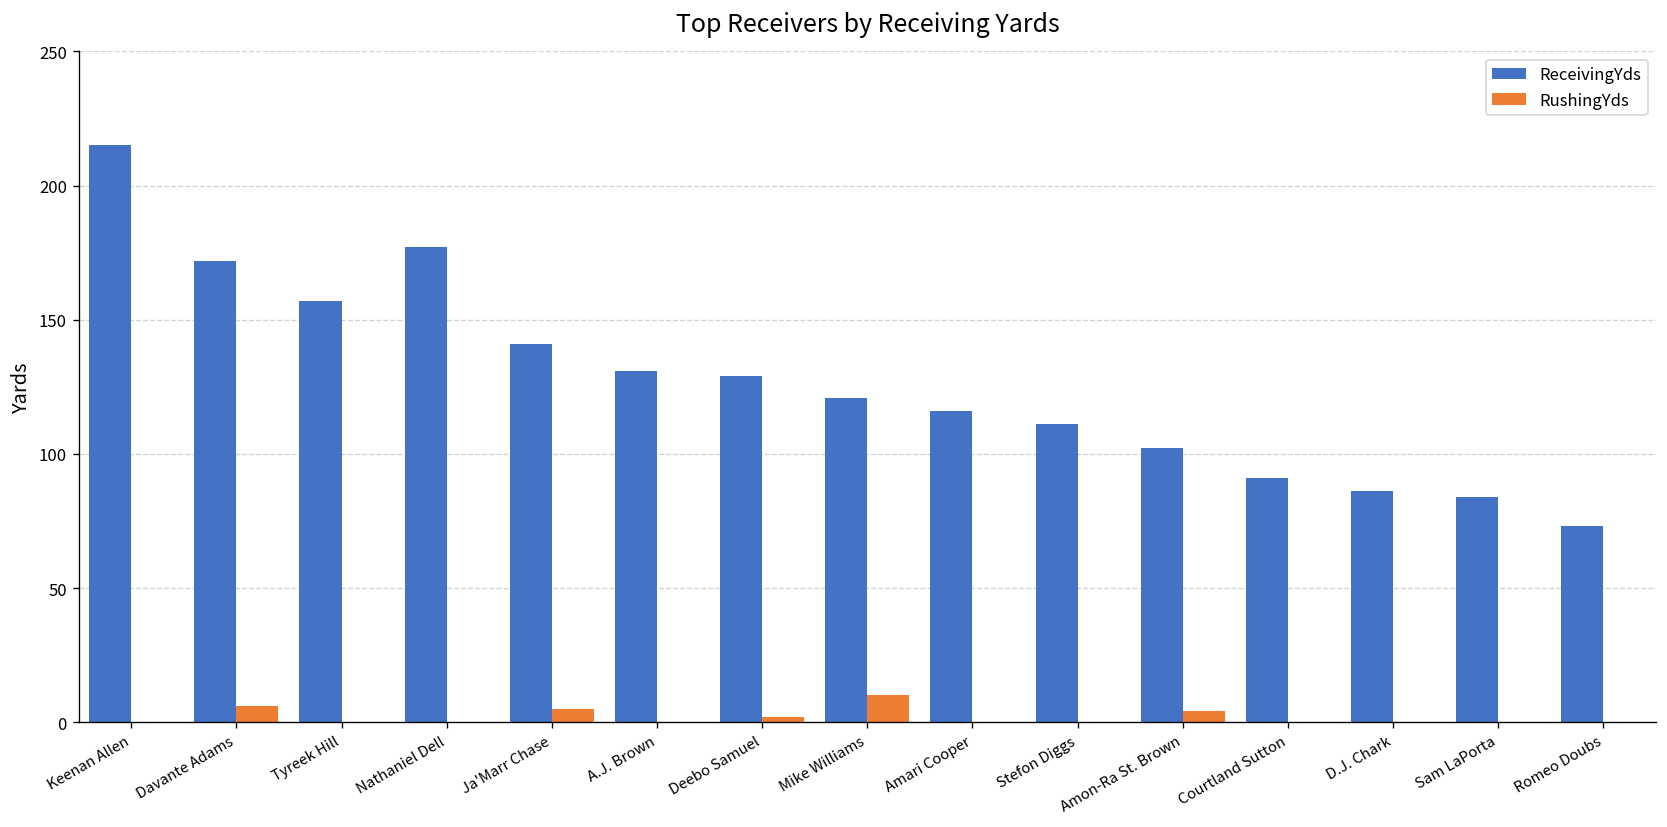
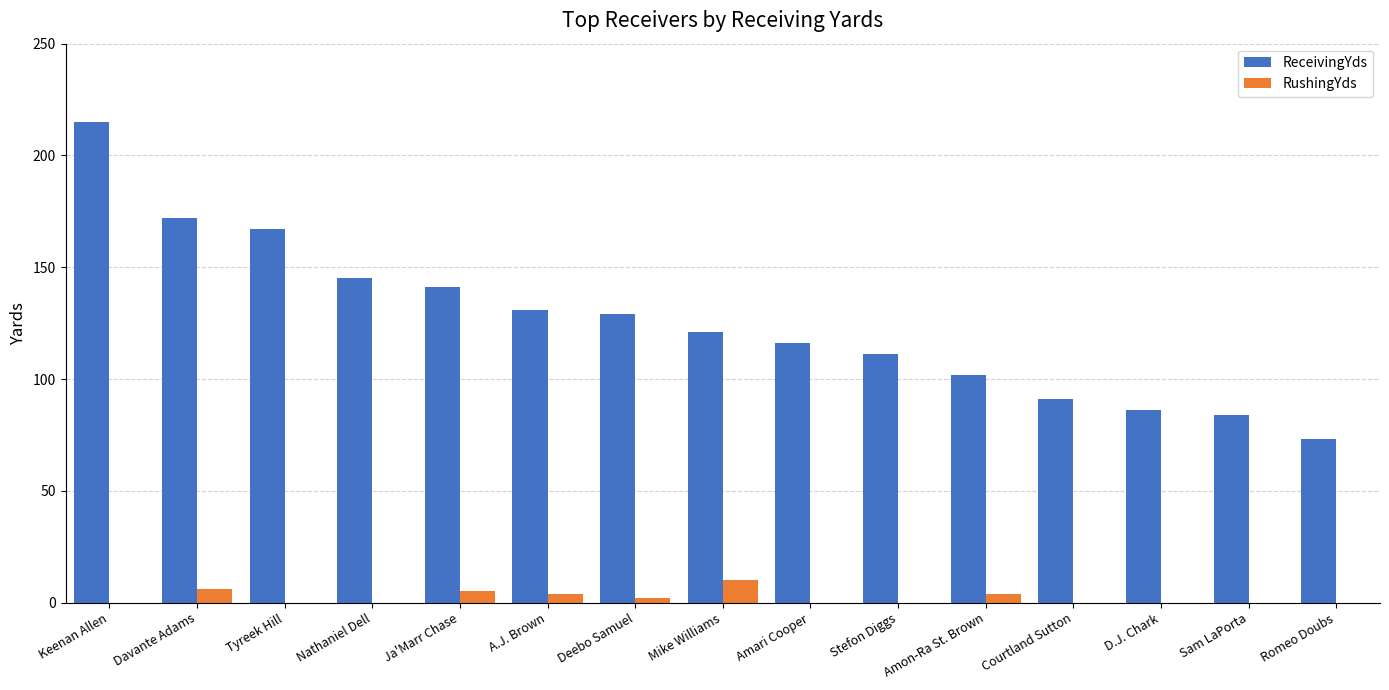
  {
    "ReceivingYds": {
      "Keenan Allen": 215,
      "Davante Adams": 172,
-     "Tyreek Hill": 157,
-     "Nathaniel Dell": 177,
+     "Tyreek Hill": 167,
+     "Nathaniel Dell": 145,
      "Ja'Marr Chase": 141,
      "A.J. Brown": 131,
      "Deebo Samuel": 129,
      "Mike Williams": 121,
      "Amari Cooper": 116,
      "Stefon Diggs": 111,
      "Amon-Ra St. Brown": 102,
      "Courtland Sutton": 91,
      "D.J. Chark": 86,
      "Sam LaPorta": 84,
      "Romeo Doubs": 73
    },
    "RushingYds": {
      "Keenan Allen": 0,
      "Davante Adams": 6,
      "Tyreek Hill": 0,
      "Nathaniel Dell": 0,
      "Ja'Marr Chase": 5,
-     "A.J. Brown": 0,
+     "A.J. Brown": 4,
      "Deebo Samuel": 2,
      "Mike Williams": 10,
      "Amari Cooper": 0,
      "Stefon Diggs": 0,
      "Amon-Ra St. Brown": 4,
      "Courtland Sutton": 0,
      "D.J. Chark": 0,
      "Sam LaPorta": 0,
      "Romeo Doubs": 0
    }
  }
